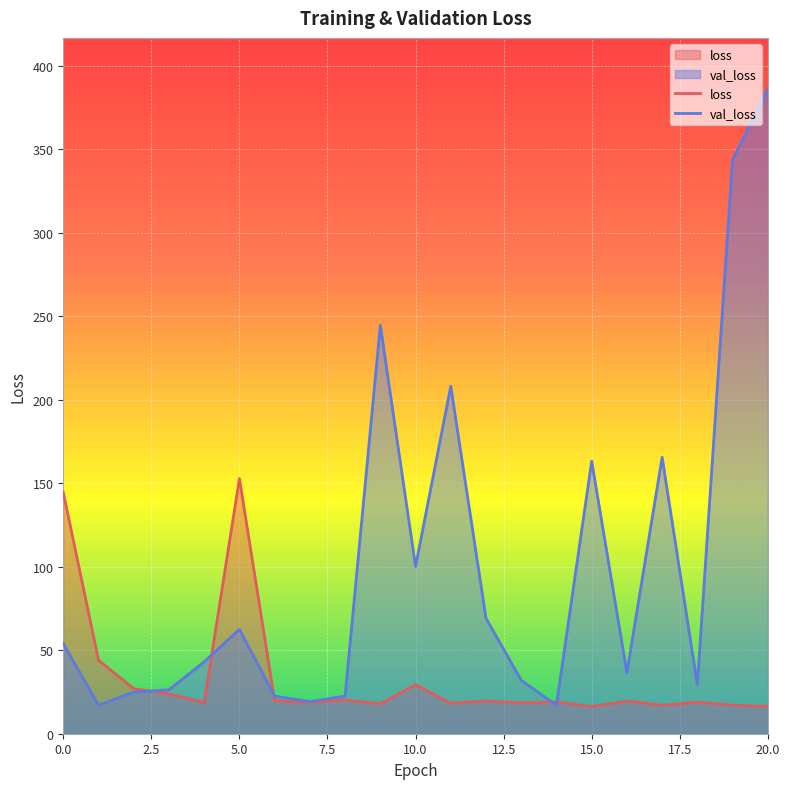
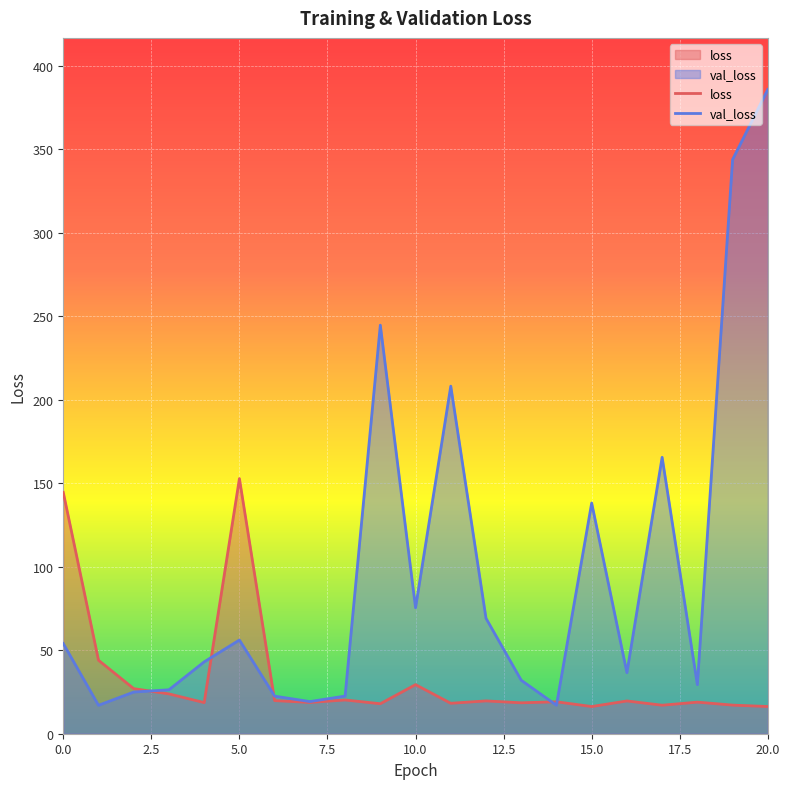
  {
    "loss": {
      "0.0": 145,
      "5.0": 153,
      "10.0": 29,
      "15.0": 16,
      "20.0": 16
    },
    "val_loss": {
      "0.0": 54,
-     "5.0": 63,
-     "10.0": 100,
-     "15.0": 163,
+     "5.0": 56,
+     "10.0": 75,
+     "15.0": 138,
      "20.0": 386
    }
  }
